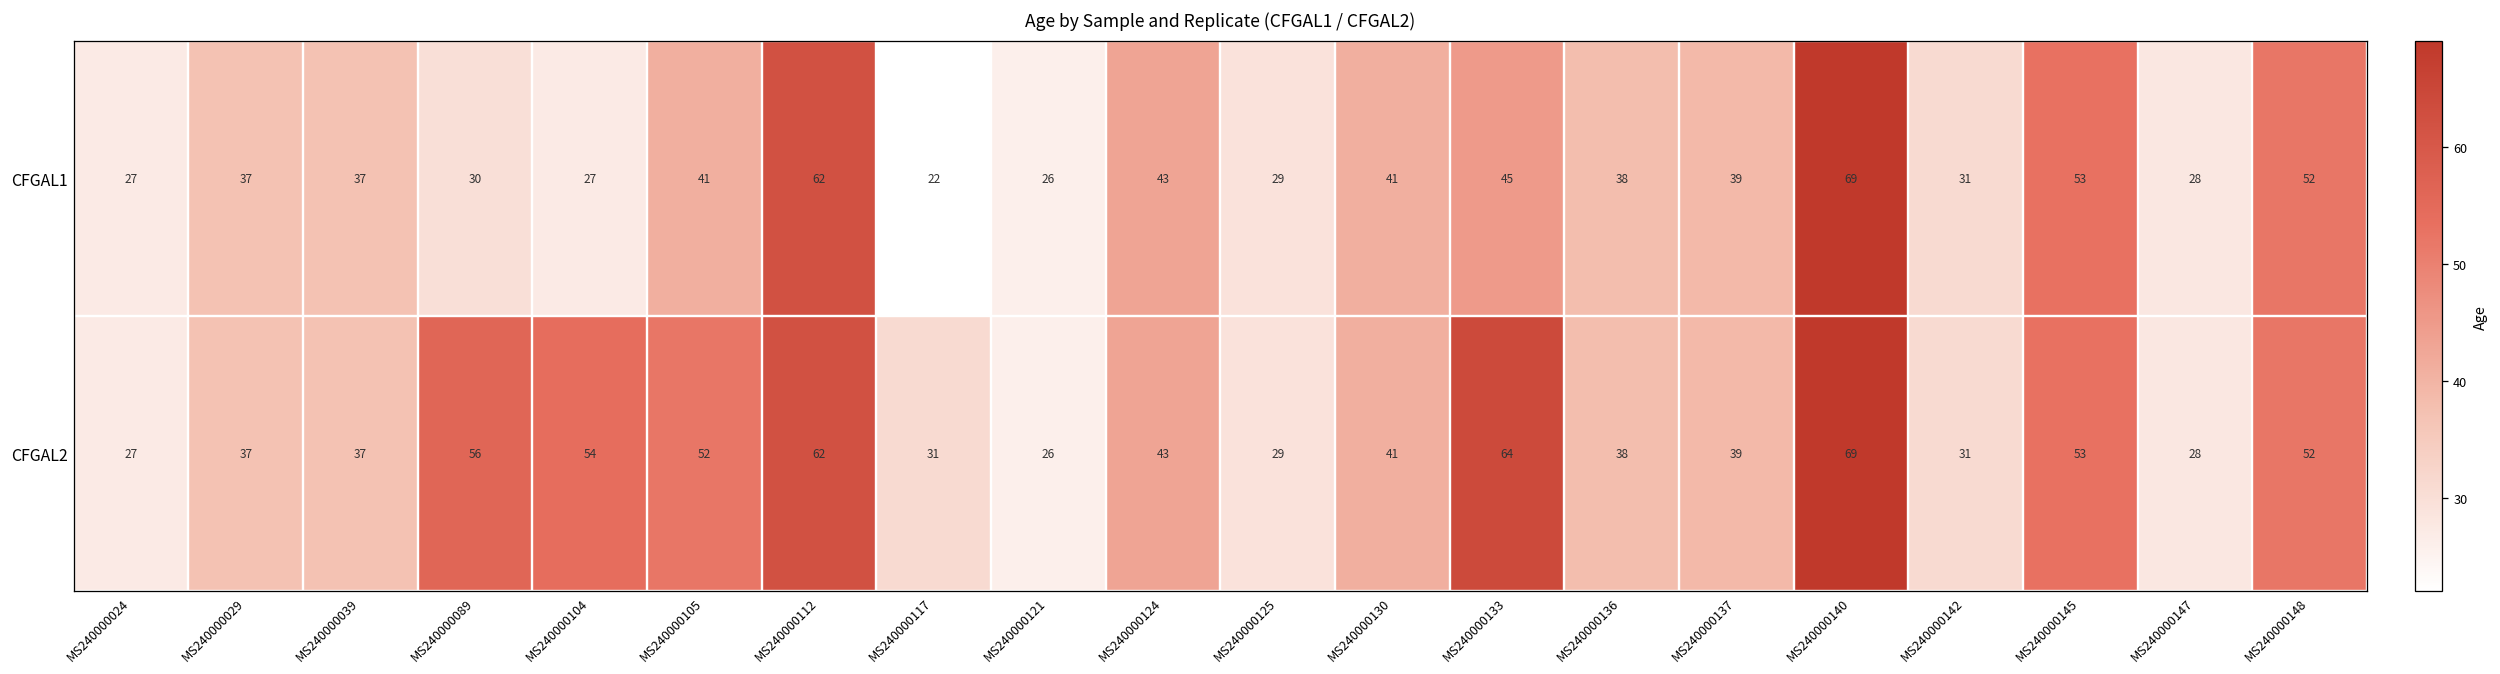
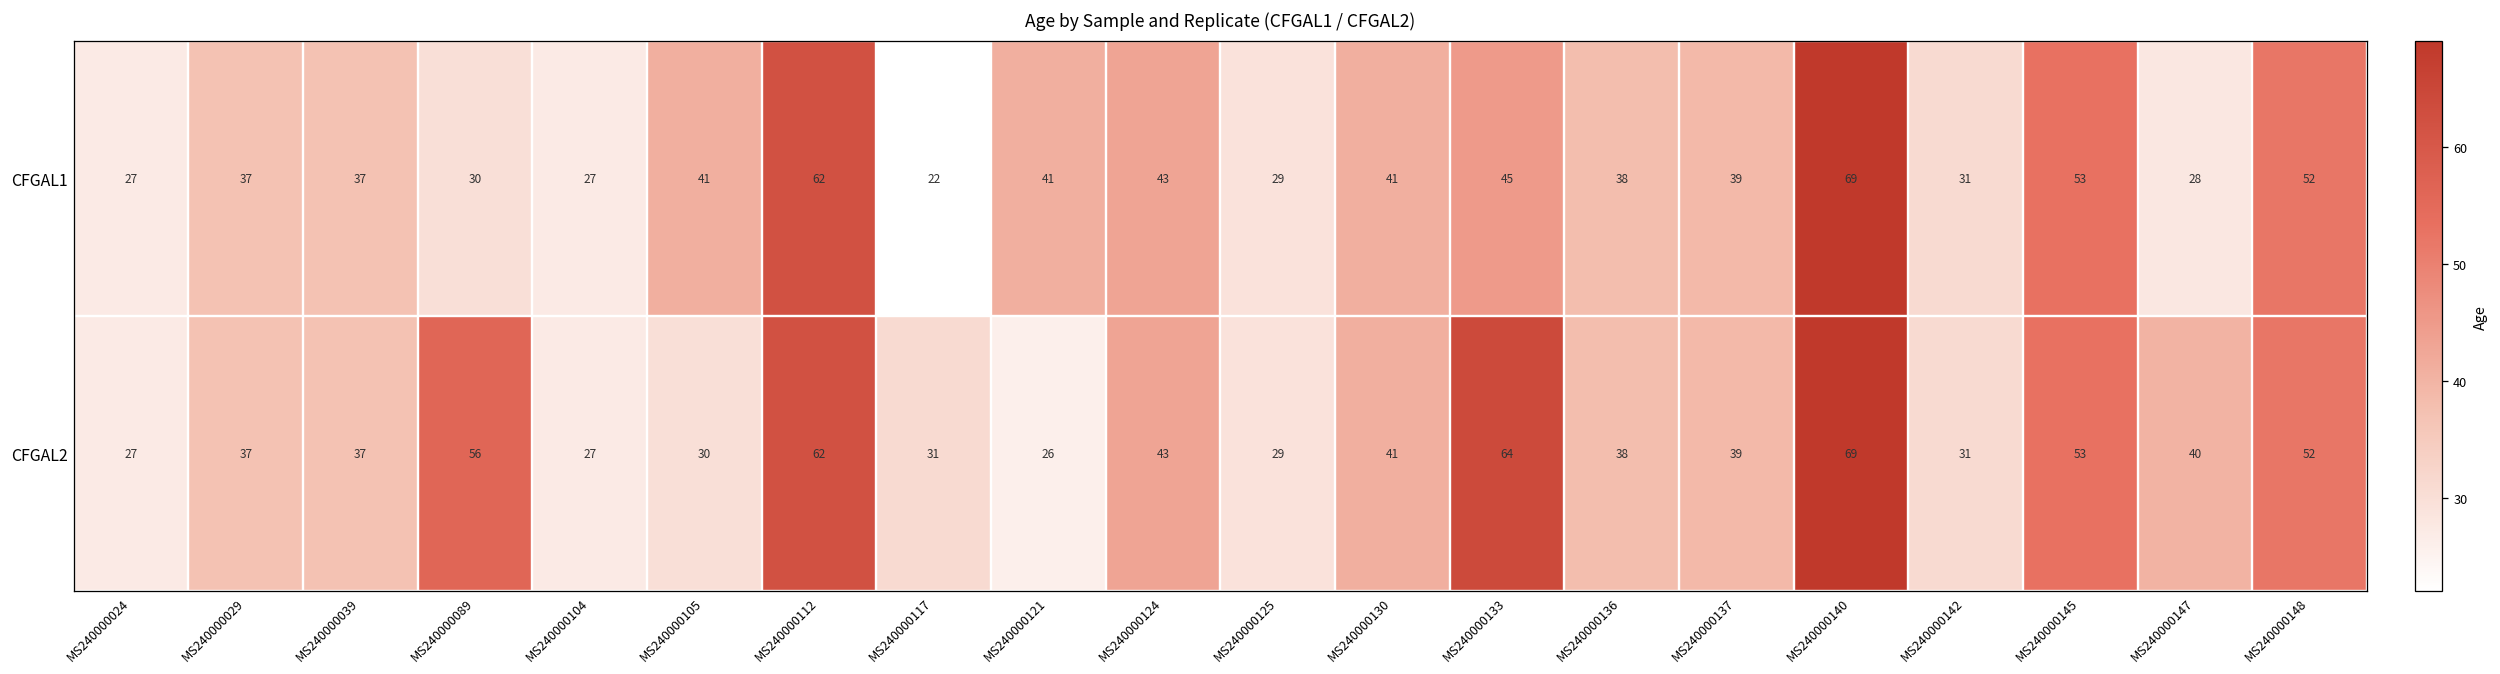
  {
    "CFGAL1": {
      "MS240000024": 27,
      "MS240000029": 37,
      "MS240000039": 37,
      "MS240000089": 30,
      "MS240000104": 27,
      "MS240000105": 41,
      "MS240000112": 62,
      "MS240000117": 22,
-     "MS240000121": 26,
+     "MS240000121": 41,
      "MS240000124": 43,
      "MS240000125": 29,
      "MS240000130": 41,
      "MS240000133": 45,
      "MS240000136": 38,
      "MS240000137": 39,
      "MS240000140": 69,
      "MS240000142": 31,
      "MS240000145": 53,
      "MS240000147": 28,
      "MS240000148": 52
    },
    "CFGAL2": {
      "MS240000024": 27,
      "MS240000029": 37,
      "MS240000039": 37,
      "MS240000089": 56,
-     "MS240000104": 54,
-     "MS240000105": 52,
+     "MS240000104": 27,
+     "MS240000105": 30,
      "MS240000112": 62,
      "MS240000117": 31,
      "MS240000121": 26,
      "MS240000124": 43,
      "MS240000125": 29,
      "MS240000130": 41,
      "MS240000133": 64,
      "MS240000136": 38,
      "MS240000137": 39,
      "MS240000140": 69,
      "MS240000142": 31,
      "MS240000145": 53,
-     "MS240000147": 28,
+     "MS240000147": 40,
      "MS240000148": 52
    }
  }
